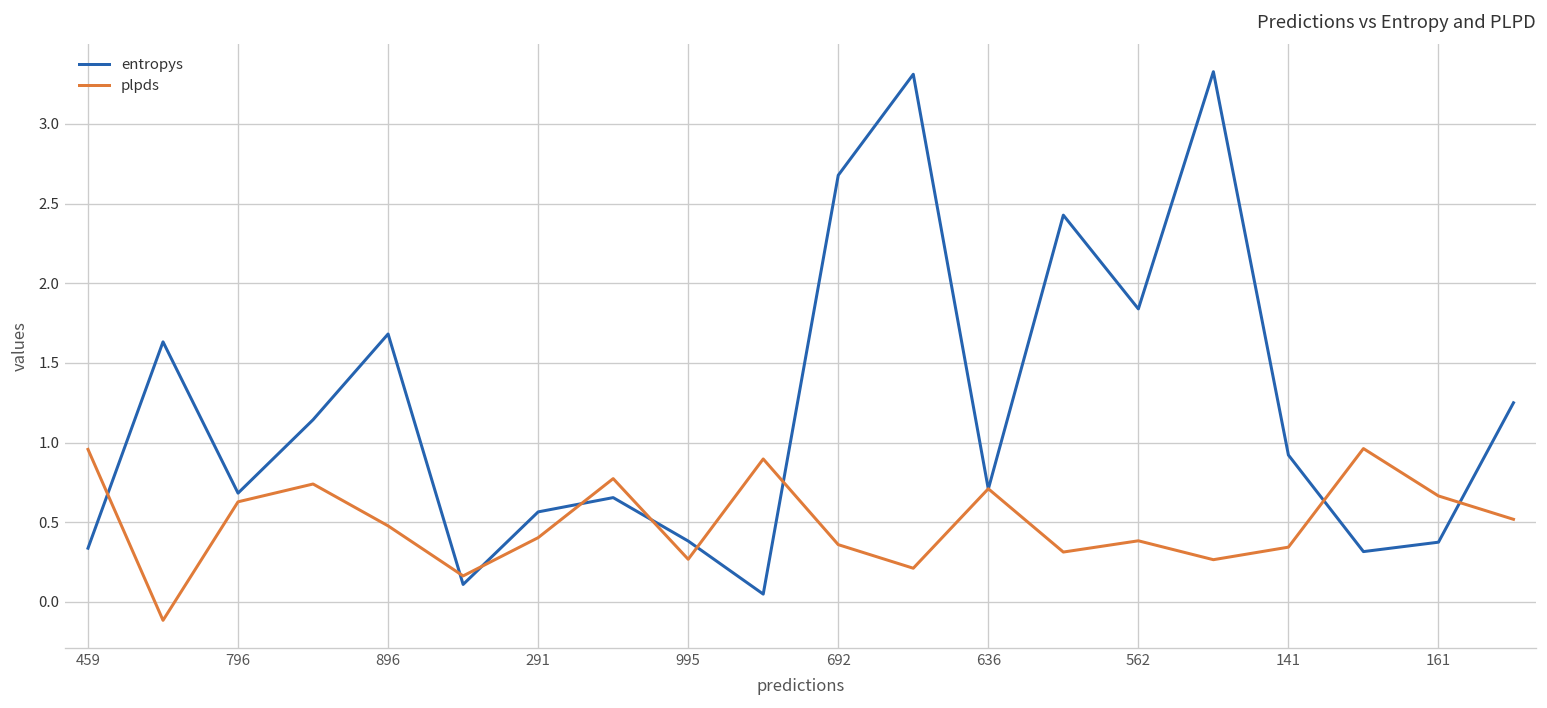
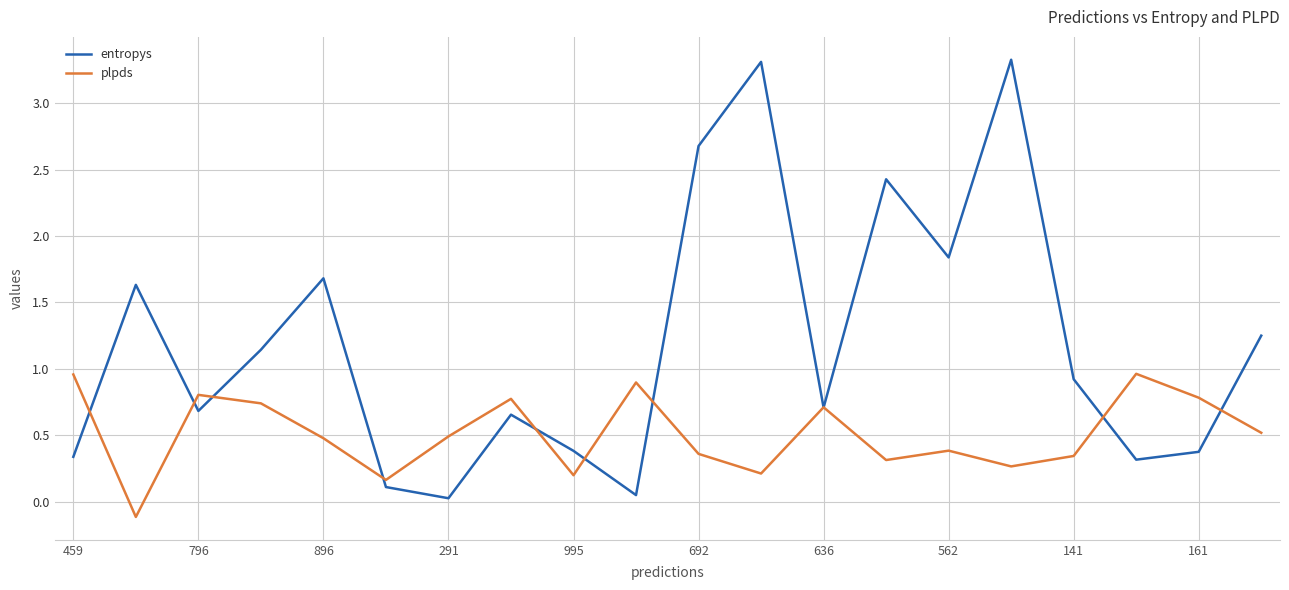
  {
    "entropys": {
      "459": 0.34,
      "796": 0.68,
      "896": 1.68,
-     "291": 0.56,
+     "291": 0.03,
      "995": 0.38,
      "692": 2.68,
      "562": 1.84,
      "141": 0.92,
      "161": 0.37
    },
    "plpds": {
      "459": 0.96,
-     "796": 0.63,
+     "796": 0.80,
      "896": 0.48,
-     "291": 0.40,
-     "995": 0.27,
+     "291": 0.49,
+     "995": 0.20,
      "692": 0.36,
      "562": 0.38,
      "141": 0.34,
-     "161": 0.67
+     "161": 0.78
    }
  }
